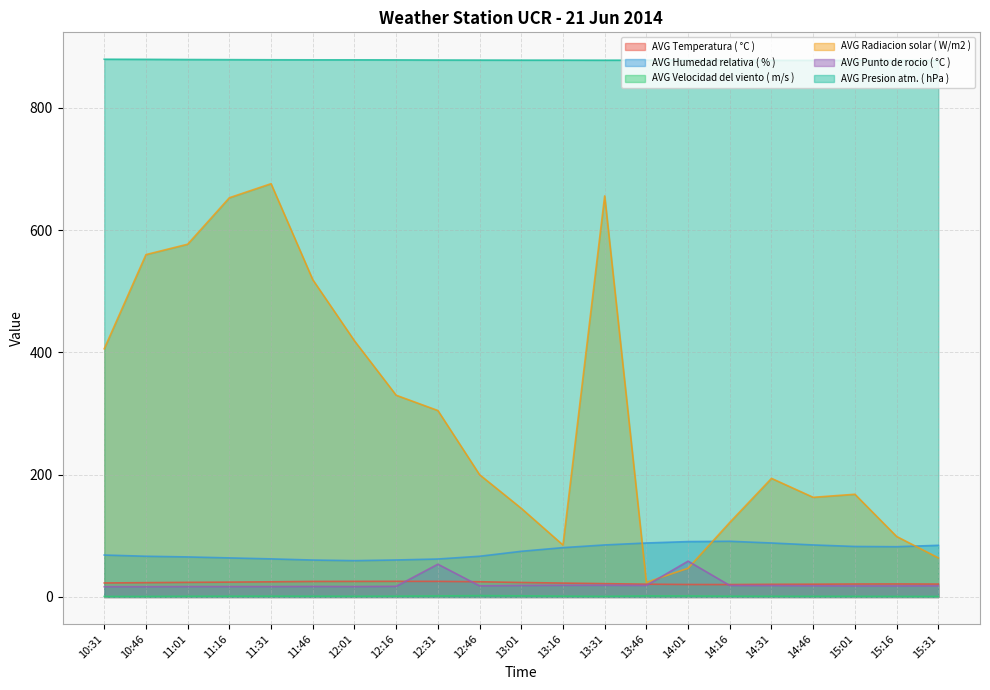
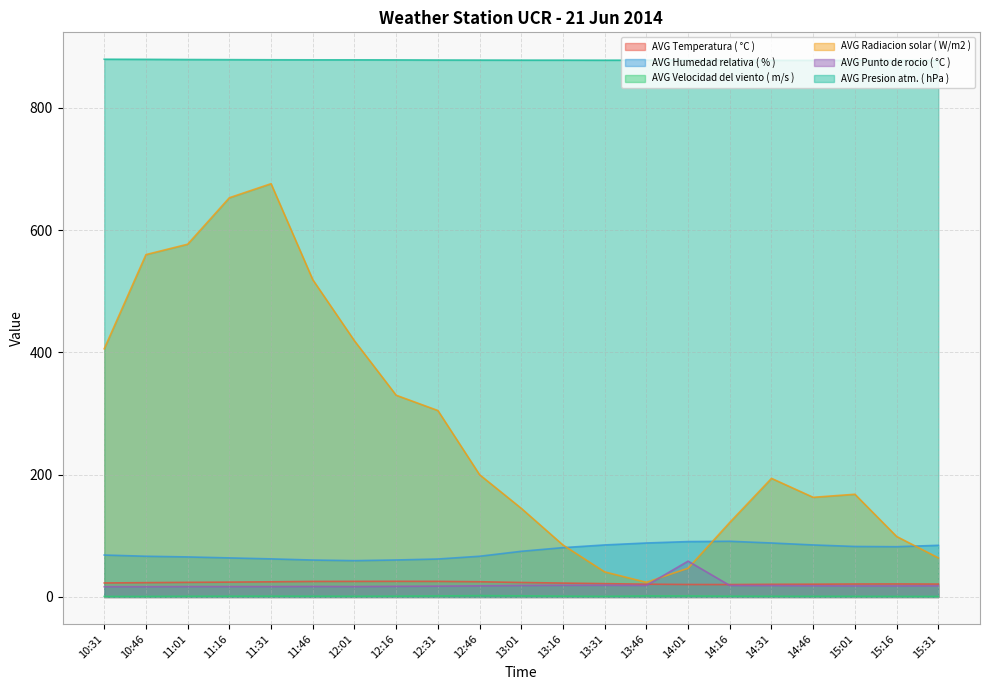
  {
    "AVG Temperatura ( °C )": {
      "10:31": 20,
      "10:46": 20,
      "11:01": 20,
      "11:16": 20,
      "11:31": 20,
      "11:46": 30,
      "12:01": 30,
      "12:16": 30,
      "12:31": 30,
      "12:46": 20,
      "13:01": 20,
      "14:01": 20
    },
    "AVG Radiacion solar ( W/m2 )": {
      "10:31": 410,
      "10:46": 560,
      "11:01": 580,
      "11:16": 650,
      "11:31": 680,
      "11:46": 520,
      "12:01": 420,
      "12:16": 330,
      "12:31": 310,
      "12:46": 200,
      "13:01": 150,
      "13:16": 90,
-     "13:31": 660,
+     "13:31": 40,
      "14:01": 50,
      "14:16": 120,
      "14:31": 190,
      "14:46": 160,
      "15:01": 170,
      "15:16": 100,
      "15:31": 60
    },
    "AVG Punto de rocio ( °C )": {
      "10:31": 20,
      "10:46": 20,
      "11:01": 20,
      "11:16": 20,
      "11:31": 20,
      "11:46": 20,
      "12:01": 20,
      "12:16": 20,
-     "12:31": 50,
+     "12:31": 20,
      "12:46": 20,
      "13:01": 20,
      "14:01": 60
    }
  }
